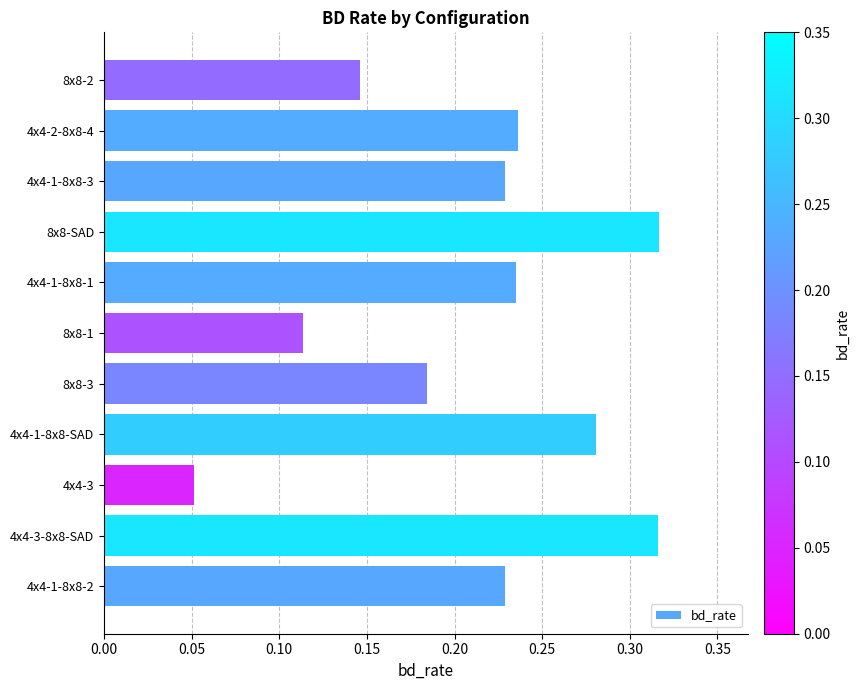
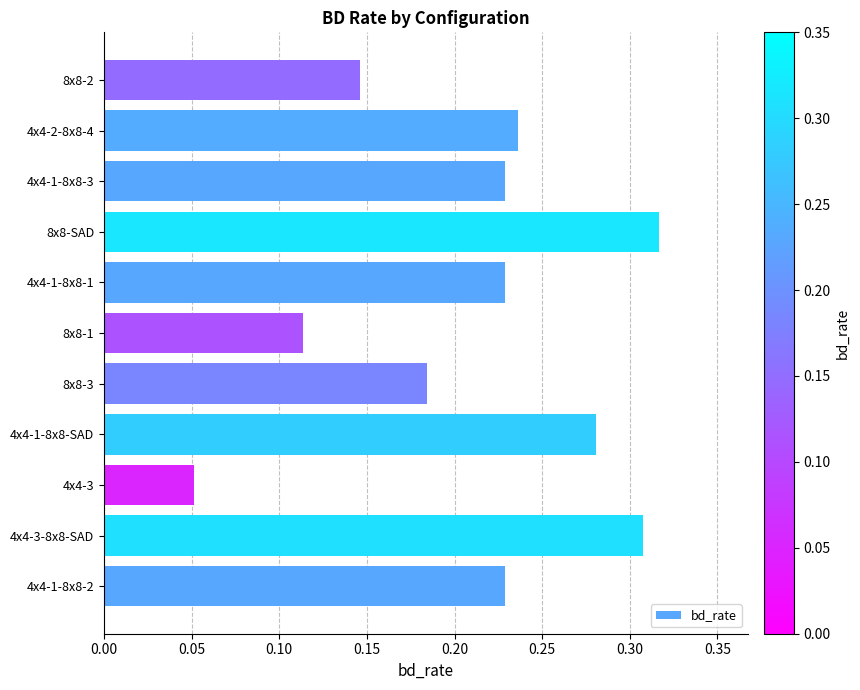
  {
    "8x8-2": 0.146,
    "4x4-2-8x8-4": 0.236,
    "4x4-1-8x8-3": 0.229,
    "8x8-SAD": 0.317,
-   "4x4-1-8x8-1": 0.235,
+   "4x4-1-8x8-1": 0.229,
    "8x8-1": 0.113,
    "8x8-3": 0.184,
    "4x4-1-8x8-SAD": 0.281,
    "4x4-3": 0.051,
-   "4x4-3-8x8-SAD": 0.316,
+   "4x4-3-8x8-SAD": 0.307,
    "4x4-1-8x8-2": 0.229
  }
